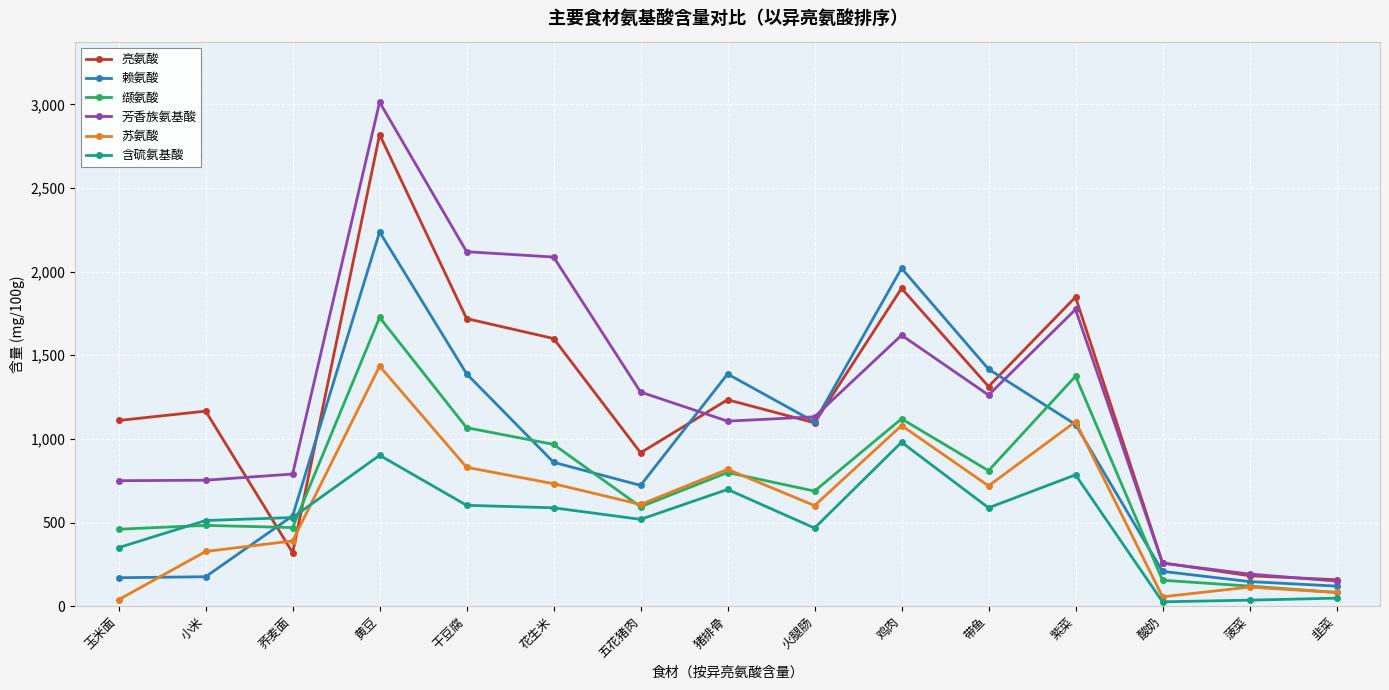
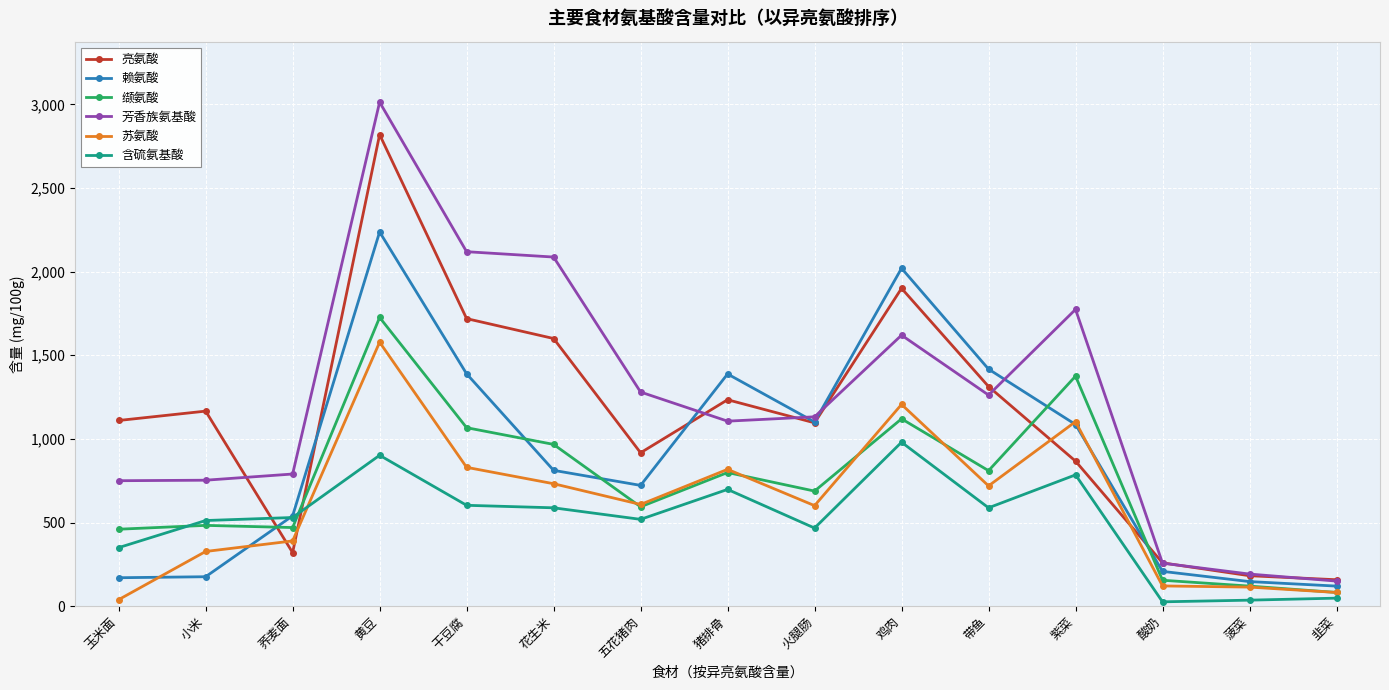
  {
    "亮氨酸": {
      "玉米面": "1,110",
      "小米": "1,170",
      "荞麦面": "320",
      "黄豆": "2,820",
      "干豆腐": "1,720",
      "花生米": "1,600",
      "五花猪肉": "920",
      "猪排骨": "1,230",
      "鸡肉": "1,900",
      "带鱼": "1,310",
-     "紫菜": "1,850"
+     "紫菜": "870"
    },
    "赖氨酸": {
      "玉米面": "170",
      "小米": "180",
      "黄豆": "2,240",
      "干豆腐": "1,390",
-     "花生米": "860",
+     "花生米": "810",
      "五花猪肉": "720",
      "猪排骨": "1,390",
      "鸡肉": "2,020",
      "带鱼": "1,420",
      "紫菜": "1,090",
      "酸奶": "210",
      "菠菜": "150",
      "韭菜": "120"
    },
    "芳香族氨基酸": {
      "玉米面": "750",
      "小米": "750",
      "荞麦面": "790",
      "黄豆": "3,010",
      "干豆腐": "2,120",
      "花生米": "2,090",
      "五花猪肉": "1,280",
      "猪排骨": "1,110",
      "火腿肠": "1,130",
      "鸡肉": "1,620",
      "带鱼": "1,260",
      "紫菜": "1,770"
    },
    "苏氨酸": {
      "玉米面": "40",
      "小米": "330",
      "荞麦面": "390",
-     "黄豆": "1,440",
+     "黄豆": "1,580",
      "干豆腐": "830",
      "花生米": "730",
      "猪排骨": "820",
      "火腿肠": "600",
-     "鸡肉": "1,080",
+     "鸡肉": "1,210",
      "带鱼": "720",
      "紫菜": "1,100",
-     "酸奶": "60"
+     "酸奶": "120"
    }
  }
